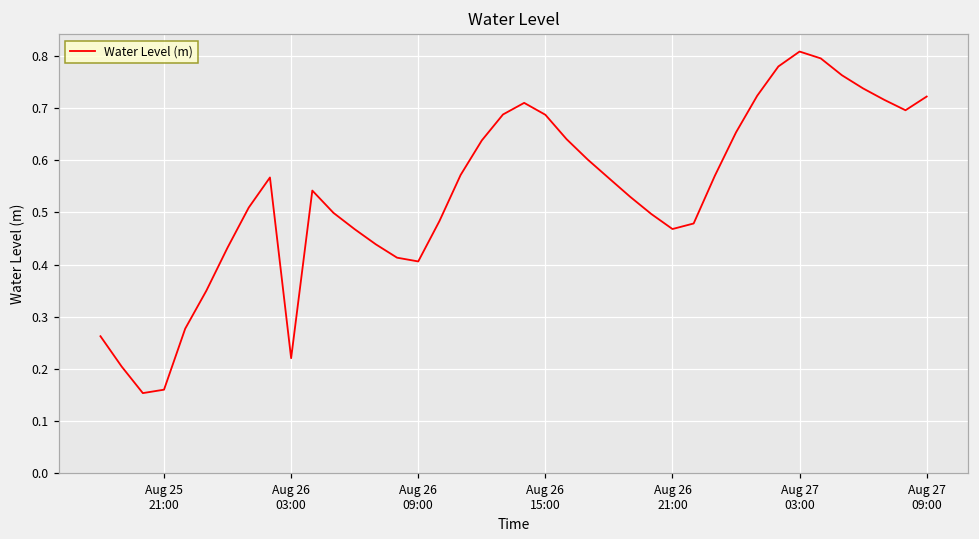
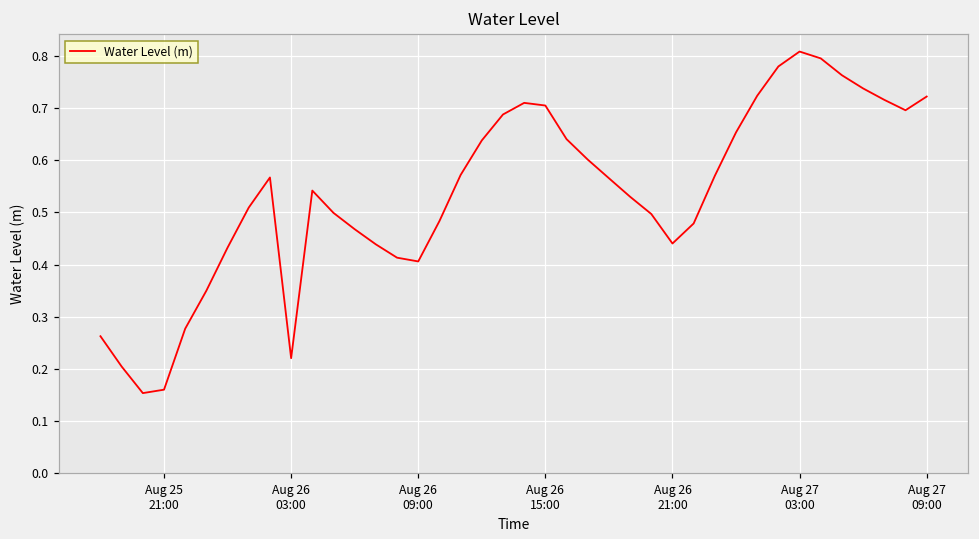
  {
    "Aug 25 21:00": 0.16,
    "Aug 26 03:00": 0.22,
    "Aug 26 09:00": 0.41,
-   "Aug 26 15:00": 0.69,
-   "Aug 26 21:00": 0.47,
+   "Aug 26 15:00": 0.71,
+   "Aug 26 21:00": 0.44,
    "Aug 27 03:00": 0.81,
    "Aug 27 09:00": 0.72
  }
